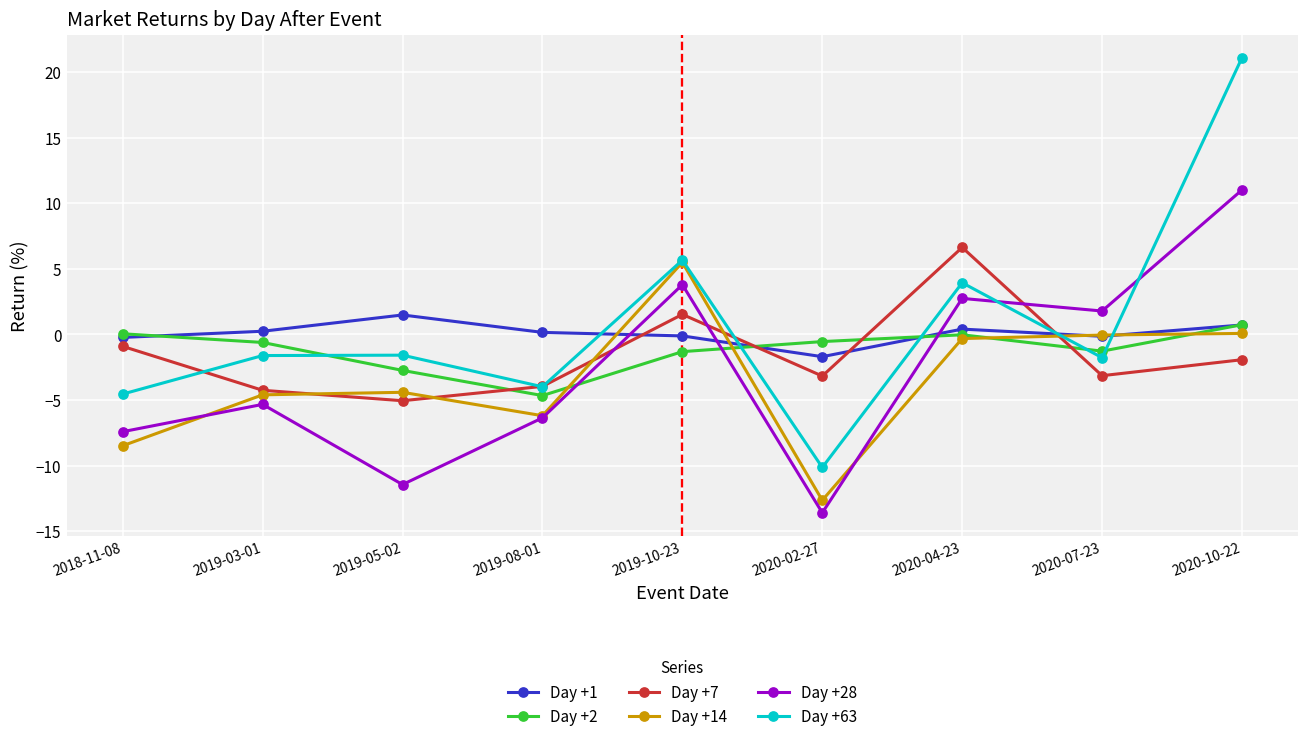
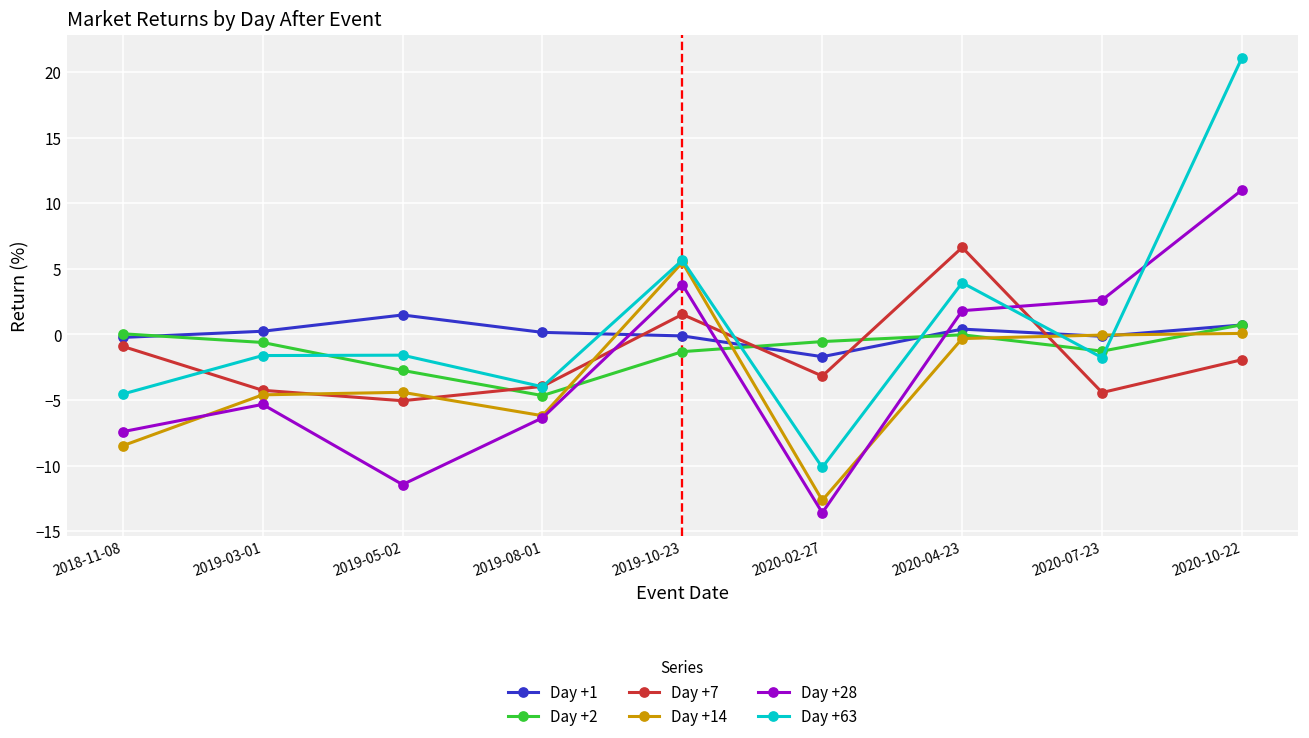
  {
    "Day +1": {
      "2018-11-08": -0.2,
      "2019-03-01": 0.2,
      "2019-05-02": 1.5,
      "2019-08-01": 0.2,
      "2019-10-23": -0.1,
      "2020-02-27": -1.7,
      "2020-04-23": 0.4
    },
    "Day +2": {
      "2018-11-08": 0.0,
      "2019-03-01": -0.6,
      "2019-05-02": -2.7,
      "2019-08-01": -4.7,
      "2019-10-23": -1.3,
      "2020-02-27": -0.5,
      "2020-04-23": 0.0,
      "2020-07-23": -1.3
    },
    "Day +7": {
      "2018-11-08": -0.9,
      "2019-03-01": -4.3,
      "2019-05-02": -5.1,
      "2019-10-23": 1.5,
      "2020-02-27": -3.2,
      "2020-04-23": 6.6,
-     "2020-07-23": -3.1,
+     "2020-07-23": -4.4,
      "2020-10-22": -1.9
    },
    "Day +14": {
      "2018-11-08": -8.5,
      "2019-03-01": -4.6,
      "2019-05-02": -4.4,
      "2020-02-27": -12.6,
      "2020-04-23": -0.3,
      "2020-10-22": 0.1
    },
    "Day +28": {
      "2018-11-08": -7.4,
      "2019-03-01": -5.3,
      "2019-05-02": -11.4,
      "2019-10-23": 3.8,
      "2020-02-27": -13.6,
-     "2020-04-23": 2.7,
-     "2020-07-23": 1.8,
+     "2020-04-23": 1.8,
+     "2020-07-23": 2.6,
      "2020-10-22": 11.0
    },
    "Day +63": {
      "2018-11-08": -4.5,
      "2019-03-01": -1.6,
      "2019-05-02": -1.6,
      "2020-02-27": -10.1,
      "2020-04-23": 3.9,
      "2020-07-23": -1.8,
      "2020-10-22": 21.1
    }
  }
